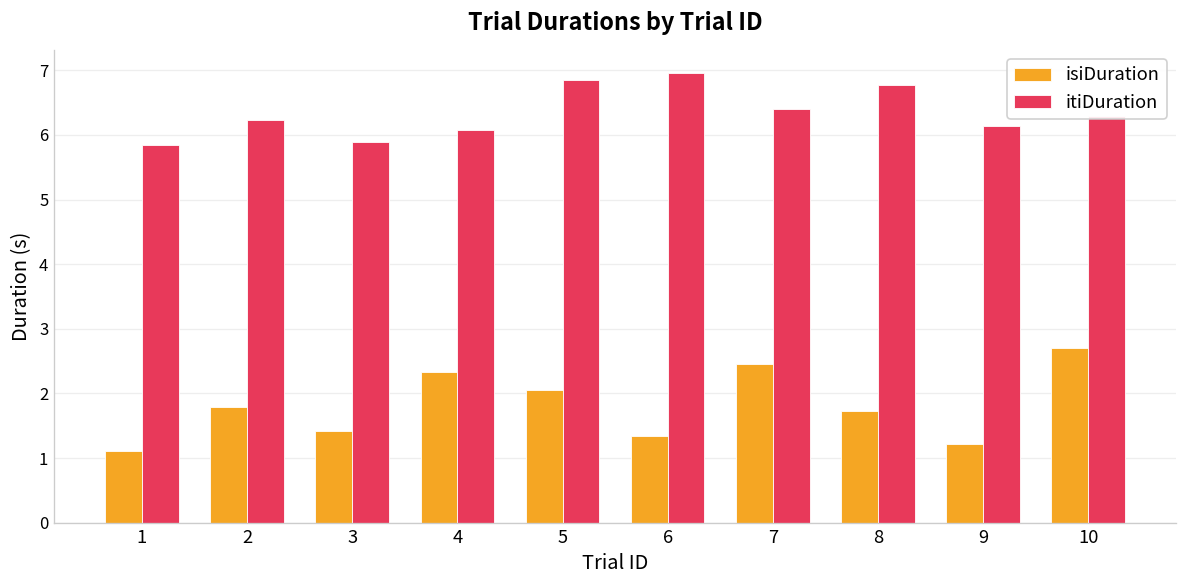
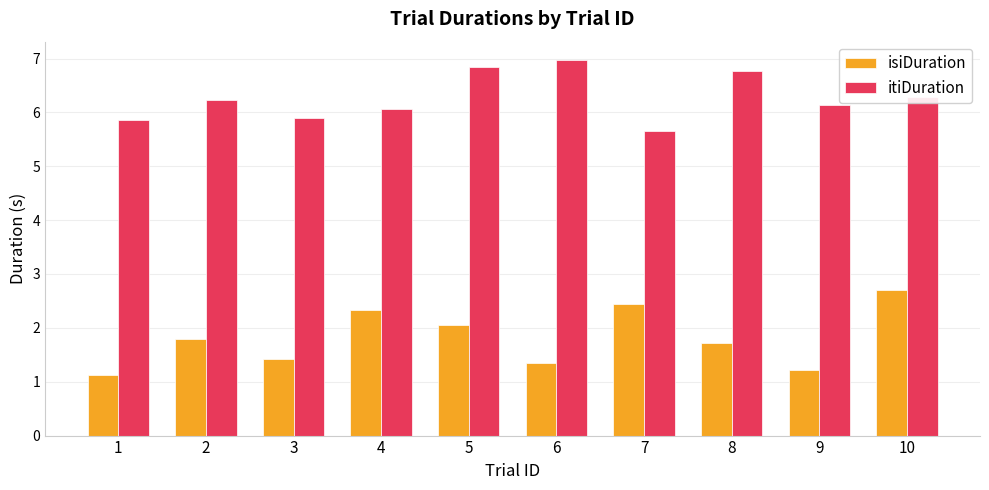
  {
    "isiDuration": {
      "1": 1.1,
      "2": 1.8,
      "3": 1.4,
      "4": 2.3,
      "5": 2.0,
      "6": 1.3,
      "7": 2.4,
      "8": 1.7,
      "9": 1.2,
      "10": 2.7
    },
    "itiDuration": {
      "1": 5.9,
      "2": 6.2,
      "3": 5.9,
      "4": 6.1,
      "5": 6.8,
      "6": 7.0,
-     "7": 6.4,
+     "7": 5.7,
      "8": 6.8,
      "9": 6.1
    }
  }
